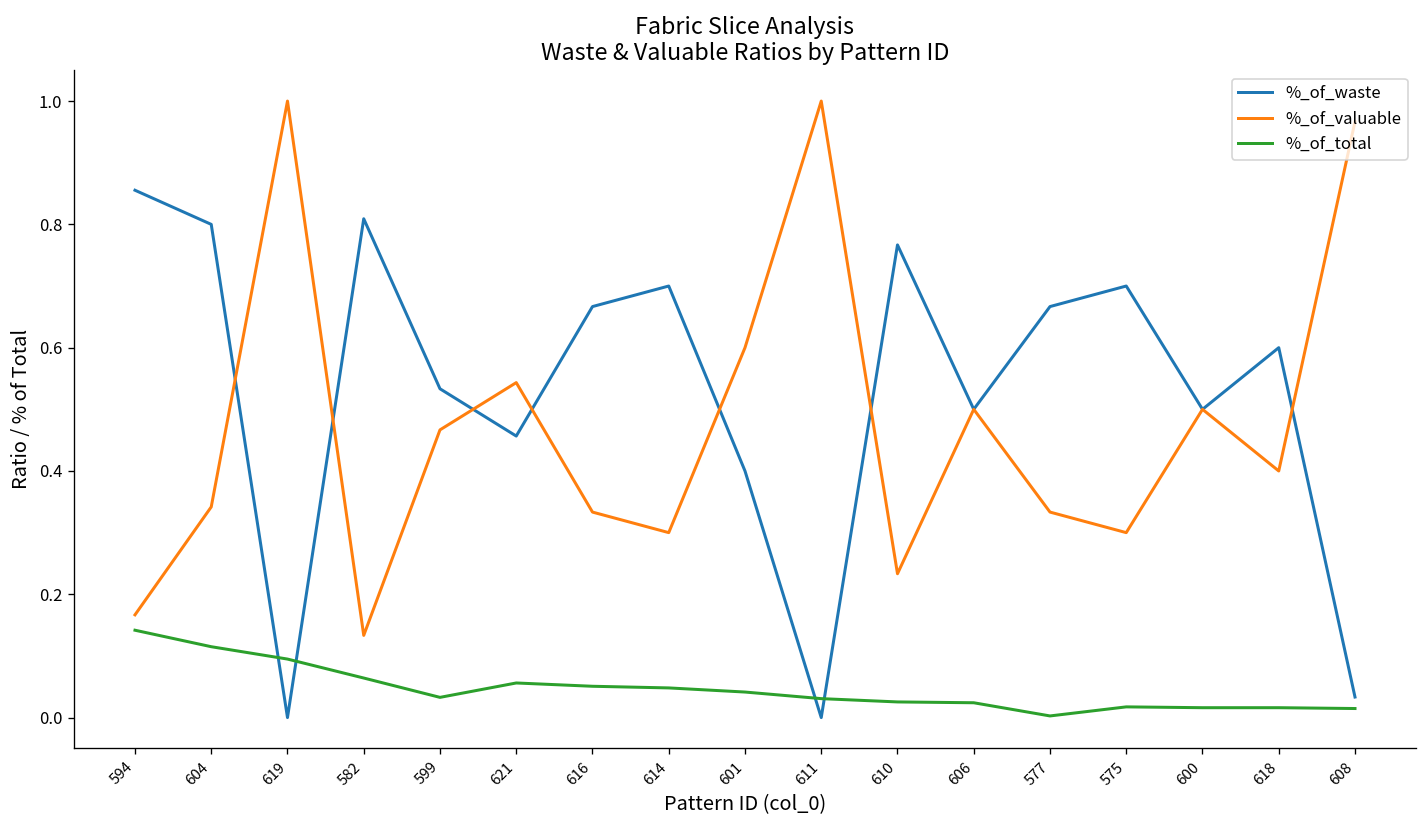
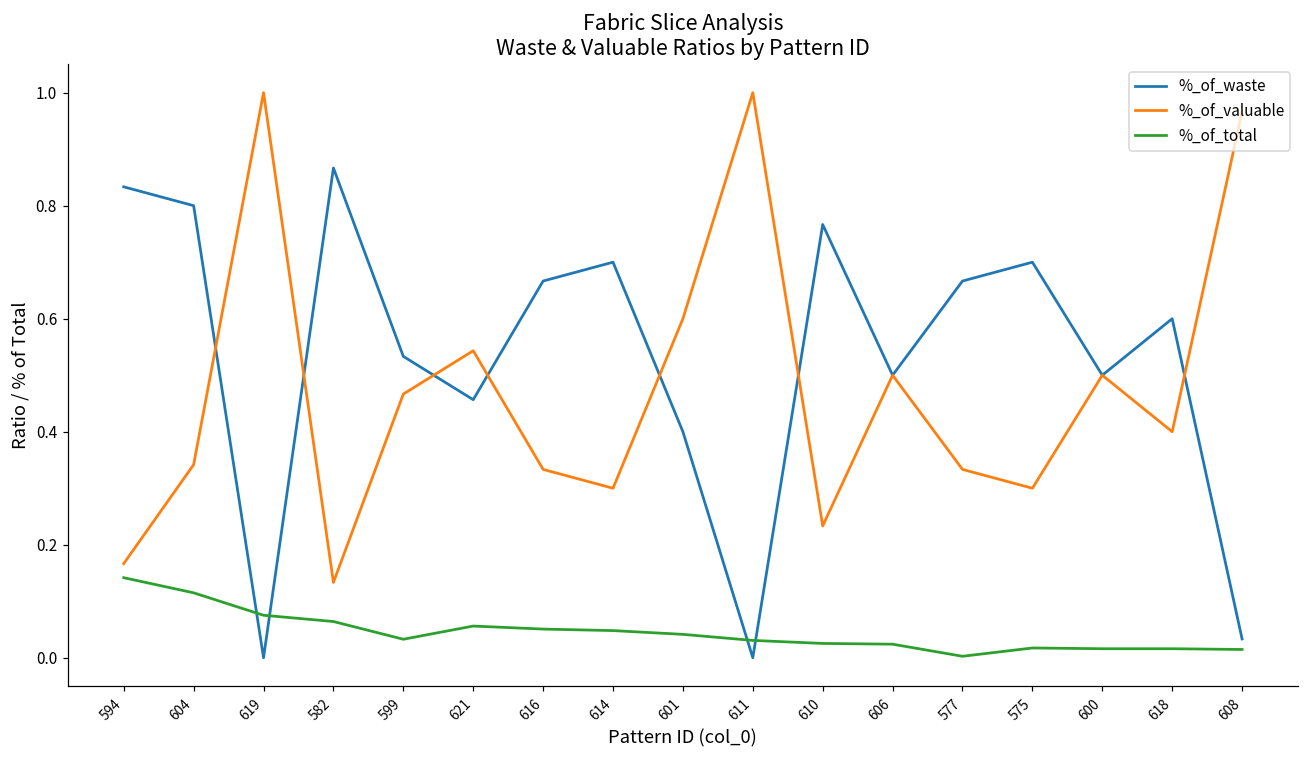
  {
    "%_of_waste": {
-     "594": 0.86,
+     "594": 0.83,
      "604": 0.80,
      "619": 0.00,
-     "582": 0.81,
+     "582": 0.87,
      "599": 0.53,
      "621": 0.46,
      "616": 0.67,
      "614": 0.70,
      "601": 0.40,
      "611": 0.00,
      "610": 0.77,
      "577": 0.67,
      "575": 0.70,
      "618": 0.60,
      "608": 0.03
    },
    "%_of_valuable": {
      "594": 0.17,
      "604": 0.34,
      "619": 1.00,
      "582": 0.13,
      "599": 0.47,
      "621": 0.54,
      "616": 0.33,
      "614": 0.30,
      "601": 0.60,
      "611": 1.00,
      "610": 0.23,
      "577": 0.33,
      "575": 0.30,
      "618": 0.40
    },
    "%_of_total": {
      "594": 0.14,
      "604": 0.11,
-     "619": 0.09,
+     "619": 0.08,
      "582": 0.06,
      "599": 0.03,
      "621": 0.06,
      "616": 0.05,
      "614": 0.05,
      "601": 0.04,
      "611": 0.03,
      "610": 0.03,
      "606": 0.02,
      "577": 0.00,
      "575": 0.02,
      "600": 0.02,
      "618": 0.02,
      "608": 0.01
    }
  }
